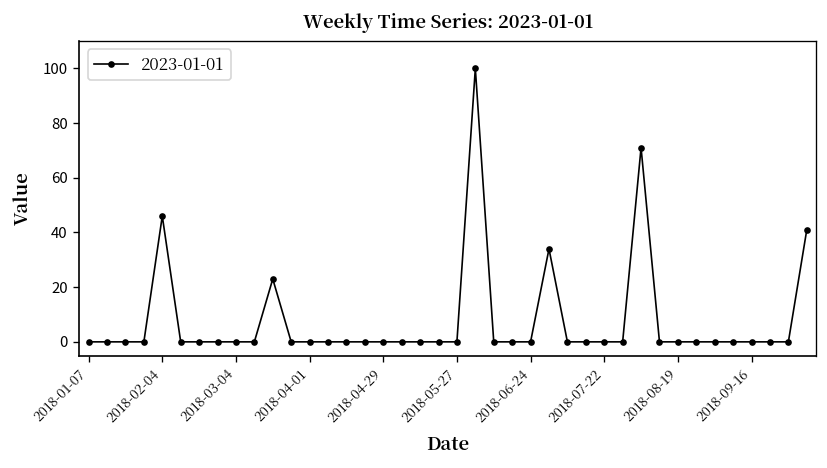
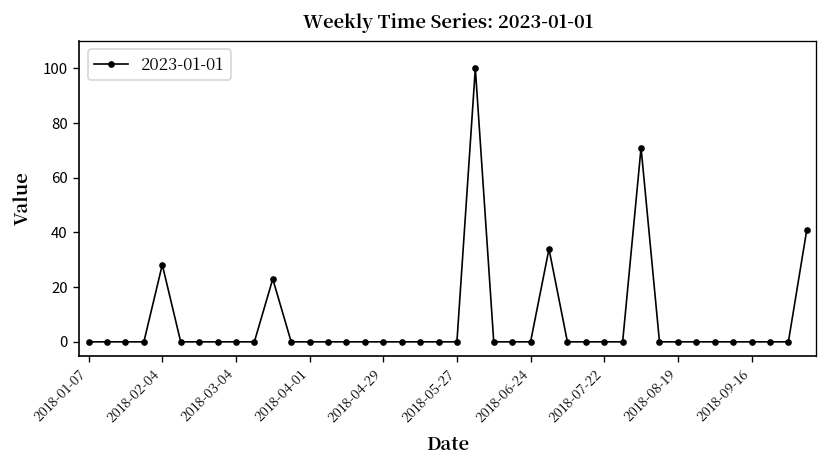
  {
    "2018-01-07": 0,
-   "2018-02-04": 46,
+   "2018-02-04": 28,
    "2018-03-04": 0,
    "2018-04-01": 0,
    "2018-04-29": 0,
    "2018-05-27": 0,
    "2018-06-24": 0,
    "2018-07-22": 0,
    "2018-08-19": 0,
    "2018-09-16": 0
  }
